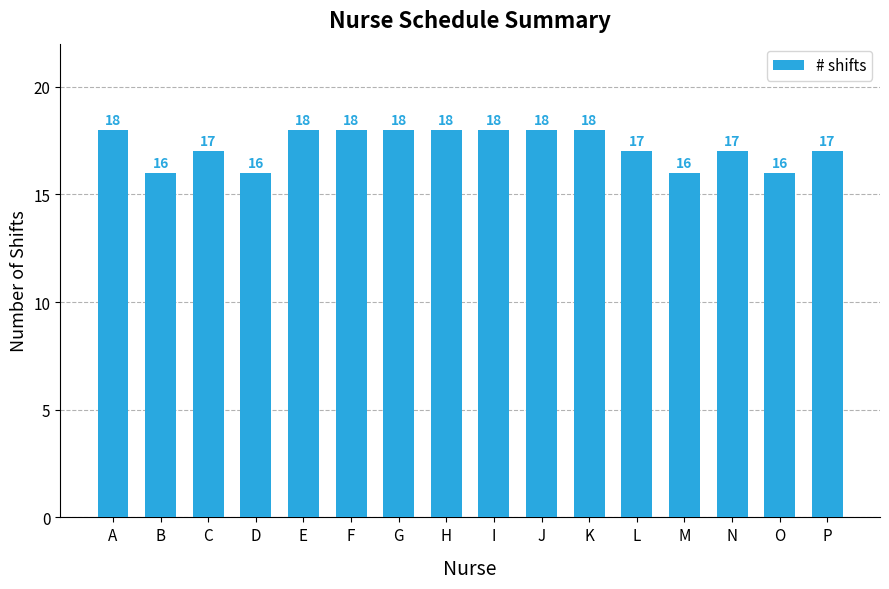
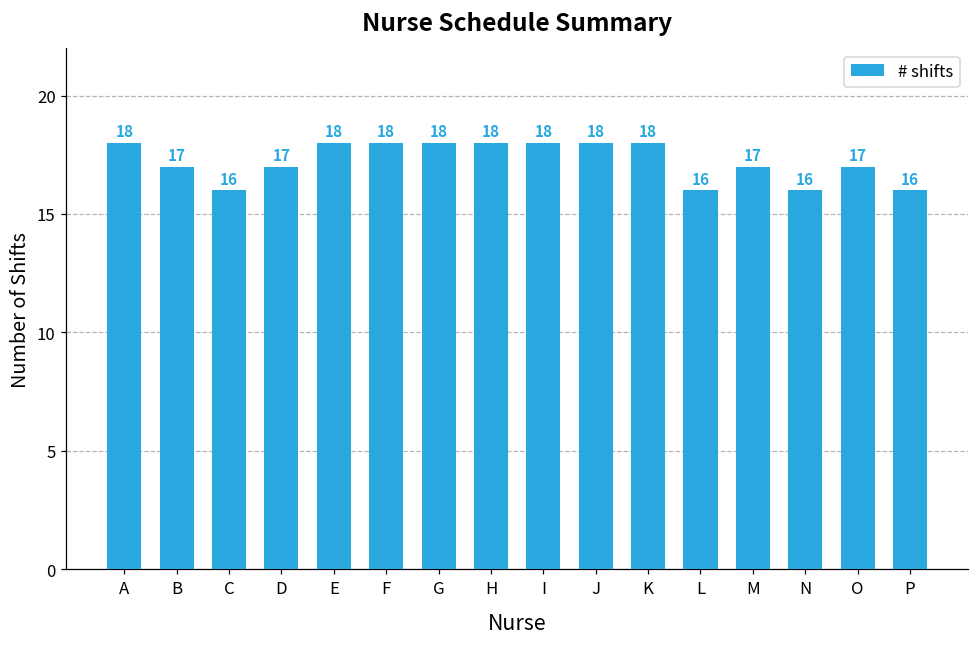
  {
    "A": 18,
-   "B": 16,
-   "C": 17,
-   "D": 16,
+   "B": 17,
+   "C": 16,
+   "D": 17,
    "E": 18,
    "F": 18,
    "G": 18,
    "H": 18,
    "I": 18,
    "J": 18,
    "K": 18,
-   "L": 17,
-   "M": 16,
-   "N": 17,
-   "O": 16,
-   "P": 17
+   "L": 16,
+   "M": 17,
+   "N": 16,
+   "O": 17,
+   "P": 16
  }
